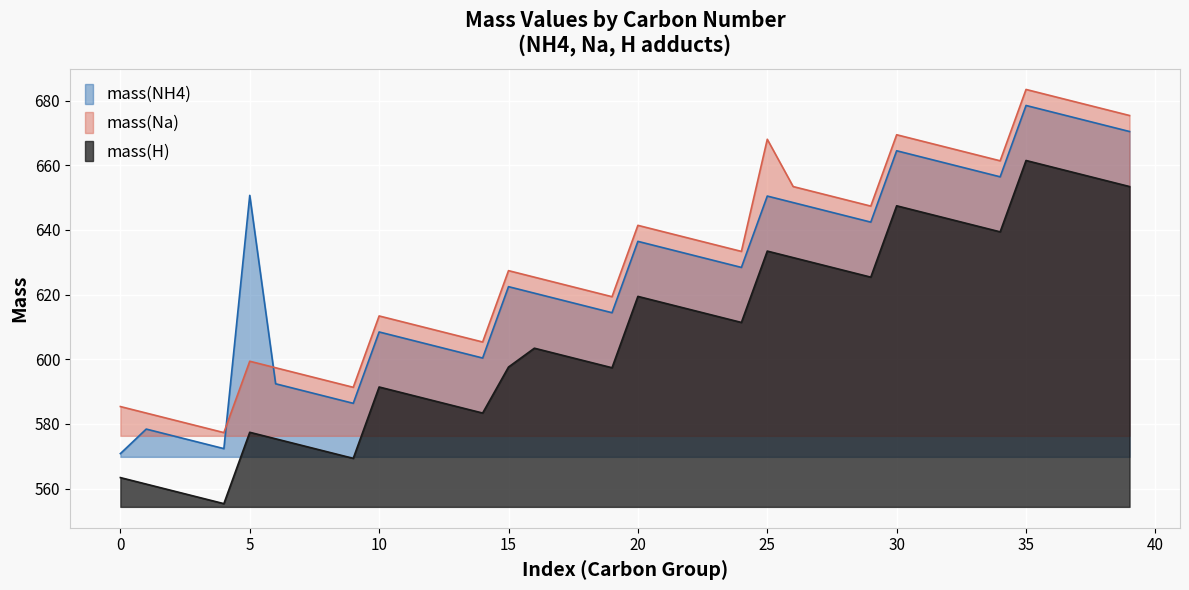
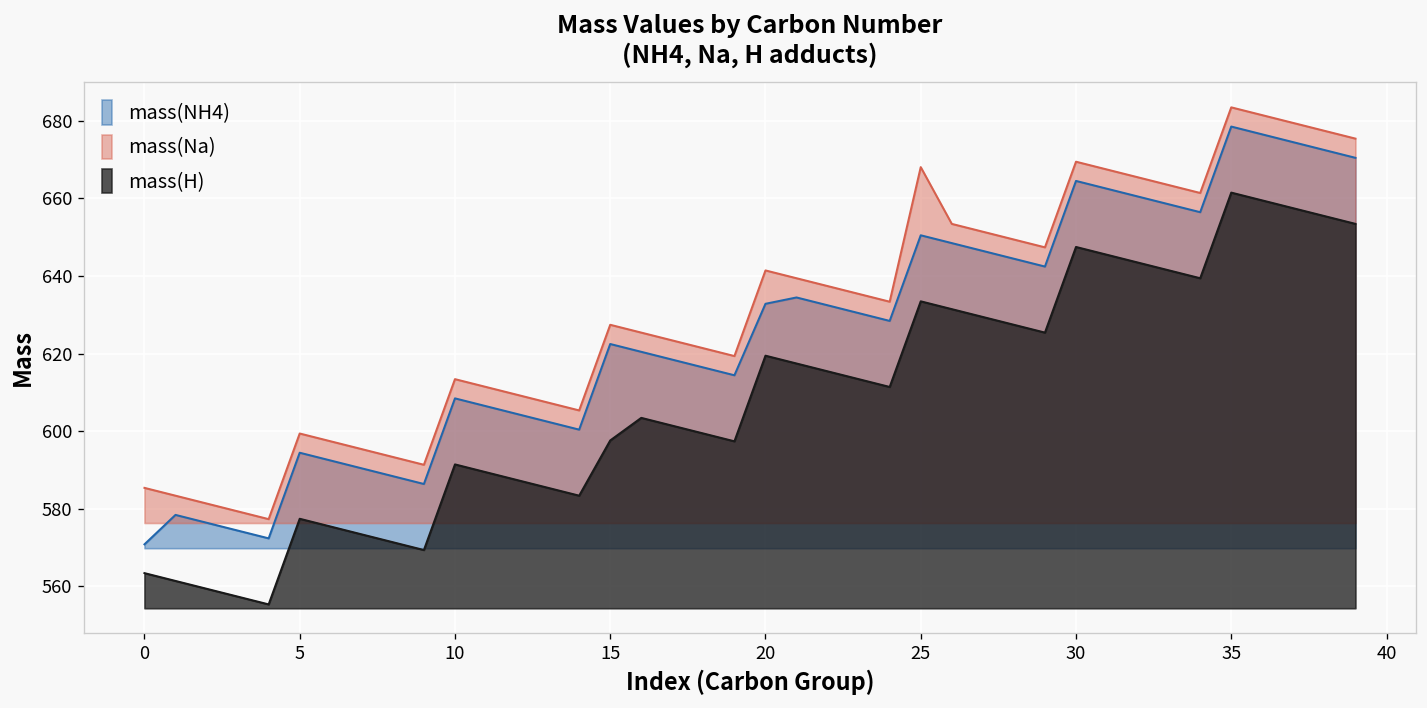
  {
    "mass(NH4)": {
      "0": 571,
-     "5": 651,
+     "5": 594,
      "10": 608,
      "15": 622,
-     "20": 636,
+     "20": 633,
      "25": 650,
      "30": 664,
      "35": 679
    },
    "mass(Na)": {
      "0": 585,
      "5": 599,
      "10": 613,
      "15": 627,
      "20": 641,
      "25": 668,
      "30": 669,
      "35": 683
    },
    "mass(H)": {
      "0": 563,
      "5": 577,
      "10": 591,
      "15": 598,
      "20": 619,
      "25": 633,
      "30": 647,
      "35": 661
    }
  }
